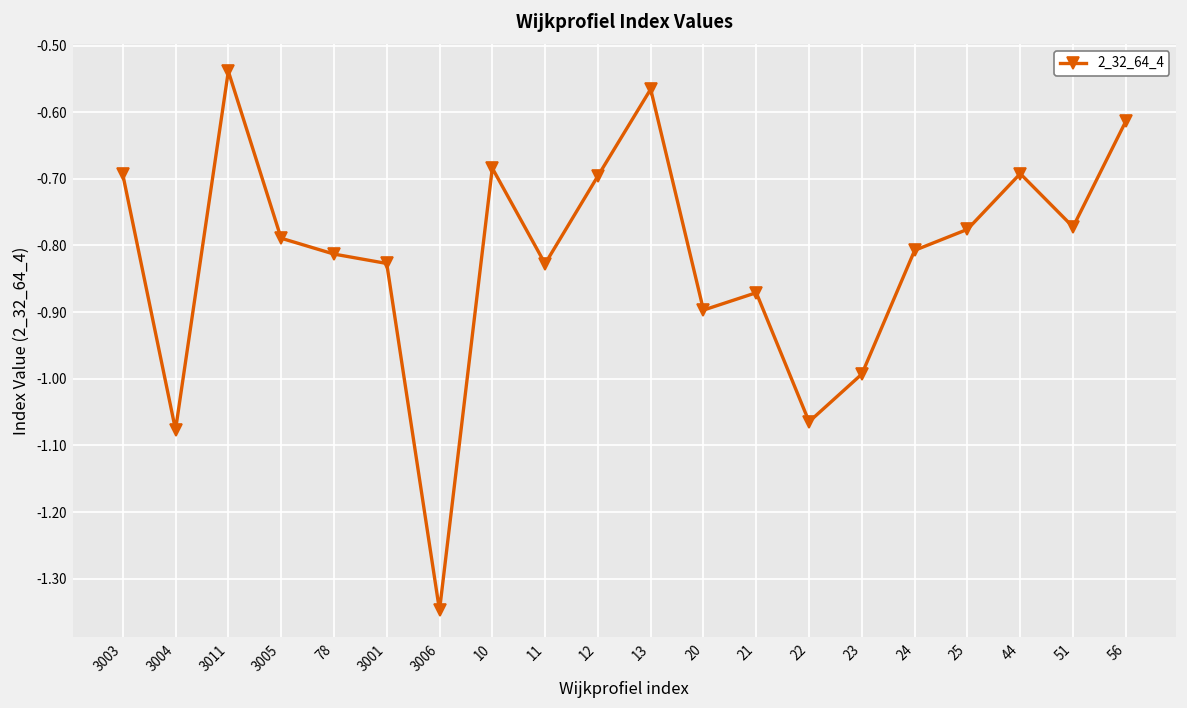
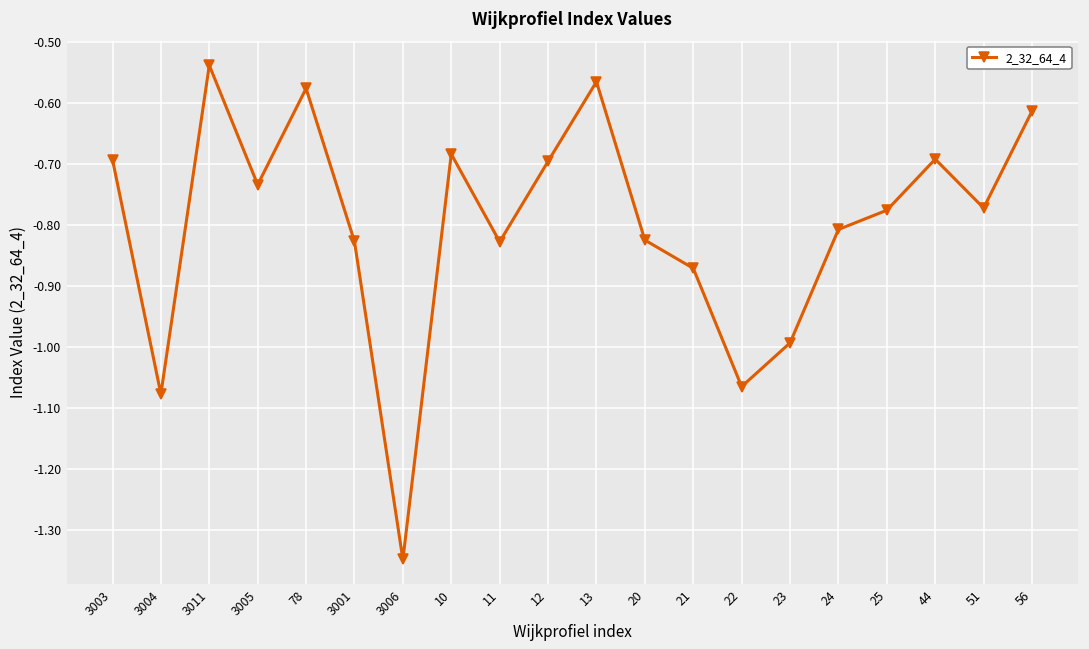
  {
    "3003": -0.69,
    "3004": -1.08,
    "3011": -0.54,
-   "3005": -0.79,
-   "78": -0.81,
+   "3005": -0.73,
+   "78": -0.58,
    "3001": -0.83,
    "3006": -1.35,
    "10": -0.68,
    "11": -0.83,
    "12": -0.70,
    "13": -0.57,
-   "20": -0.90,
+   "20": -0.82,
    "21": -0.87,
    "22": -1.06,
    "23": -0.99,
    "24": -0.81,
    "25": -0.78,
    "44": -0.69,
    "51": -0.77,
    "56": -0.61
  }
